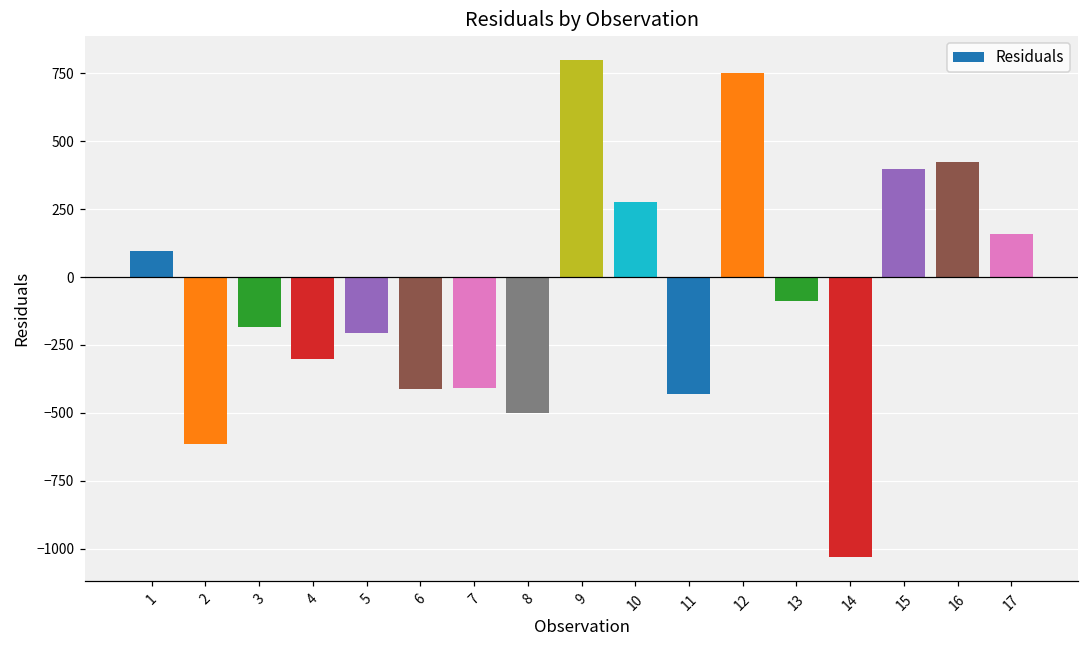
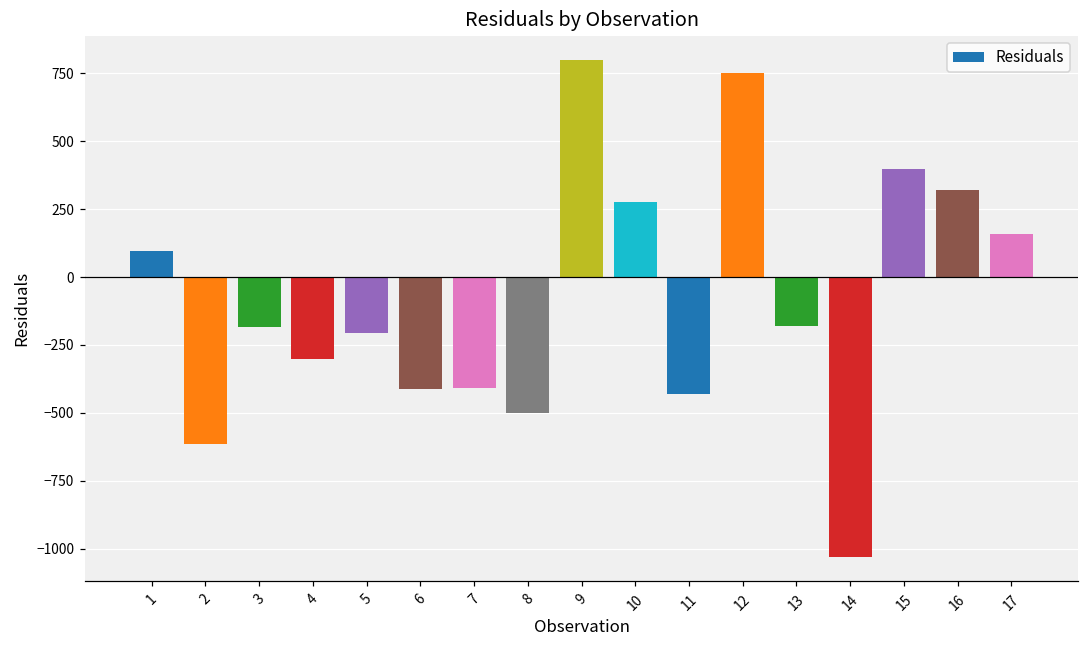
  {
    "1": 100,
    "2": -620,
    "3": -190,
    "4": -300,
    "5": -210,
    "6": -410,
    "7": -410,
    "8": -500,
    "9": 800,
    "10": 280,
    "11": -430,
    "12": 750,
-   "13": -90,
+   "13": -180,
    "14": -1030,
    "15": 400,
-   "16": 420,
+   "16": 320,
    "17": 160
  }
